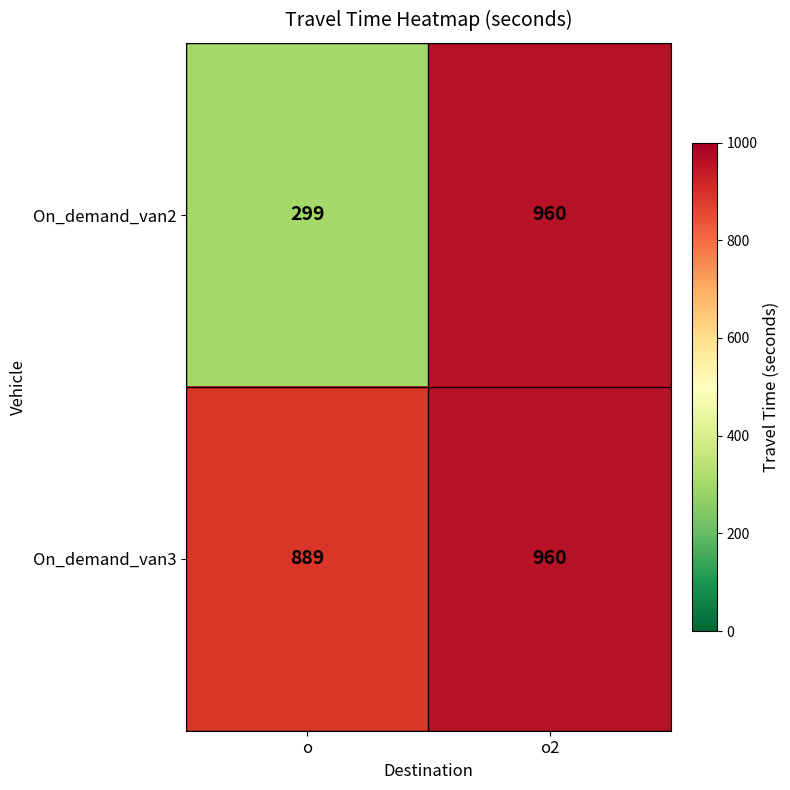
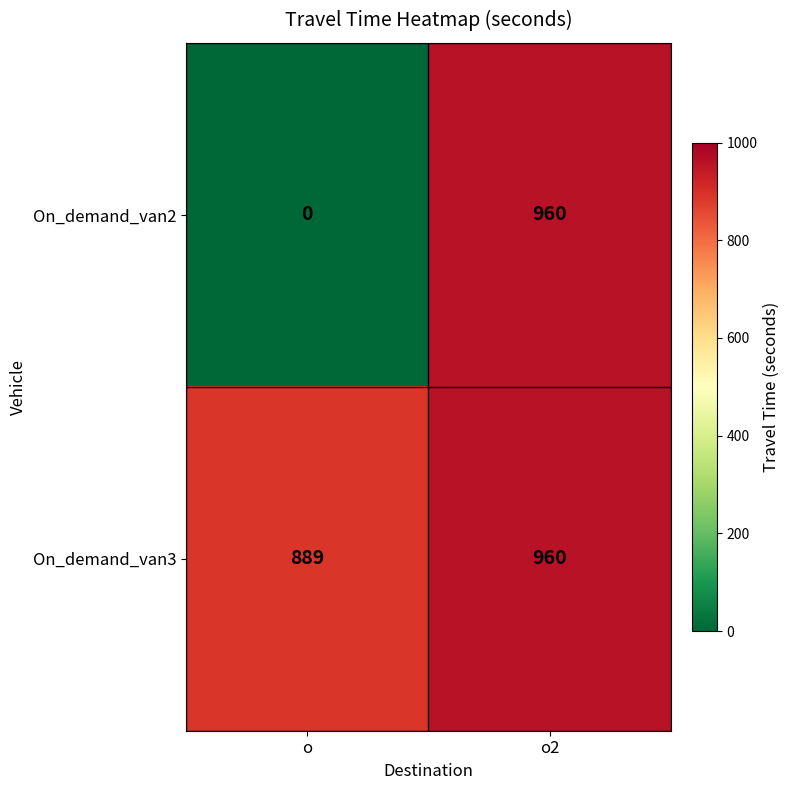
  {
    "On_demand_van2": {
-     "o": 299,
+     "o": 0,
      "o2": 960
    },
    "On_demand_van3": {
      "o": 889,
      "o2": 960
    }
  }
